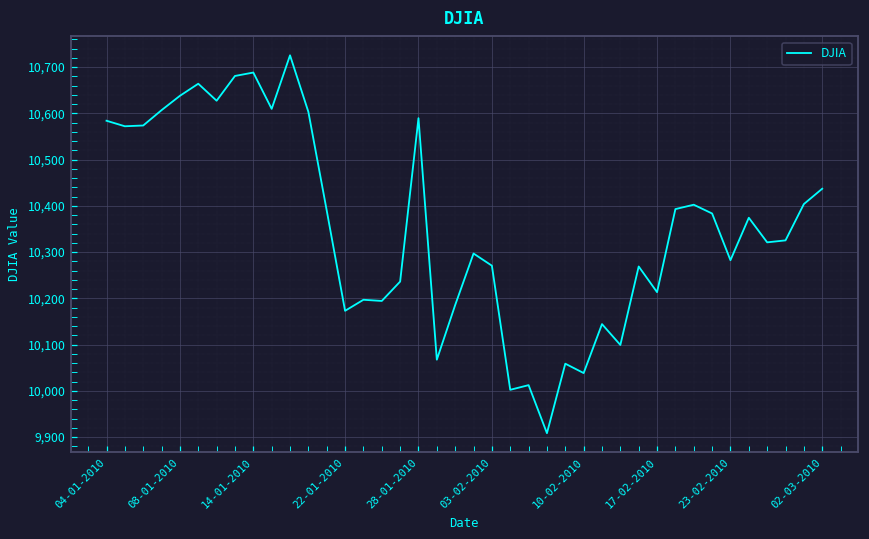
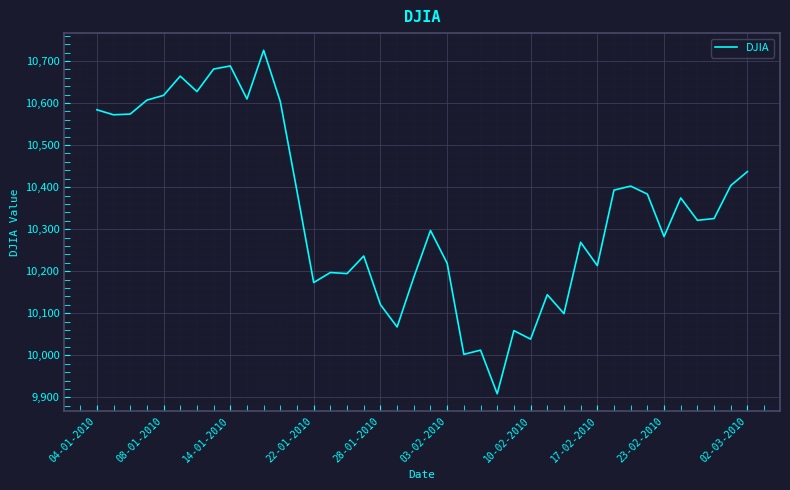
  {
    "04-01-2010": "10,580",
-   "08-01-2010": "10,640",
+   "08-01-2010": "10,620",
    "14-01-2010": "10,690",
    "22-01-2010": "10,170",
-   "28-01-2010": "10,590",
-   "03-02-2010": "10,270",
+   "28-01-2010": "10,120",
+   "03-02-2010": "10,220",
    "10-02-2010": "10,040",
    "17-02-2010": "10,210",
    "23-02-2010": "10,280",
    "02-03-2010": "10,440"
  }
